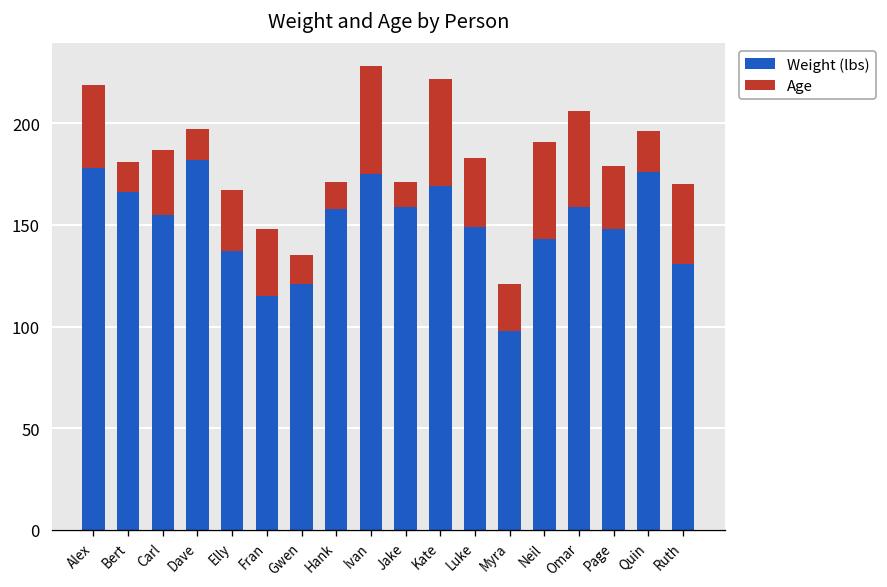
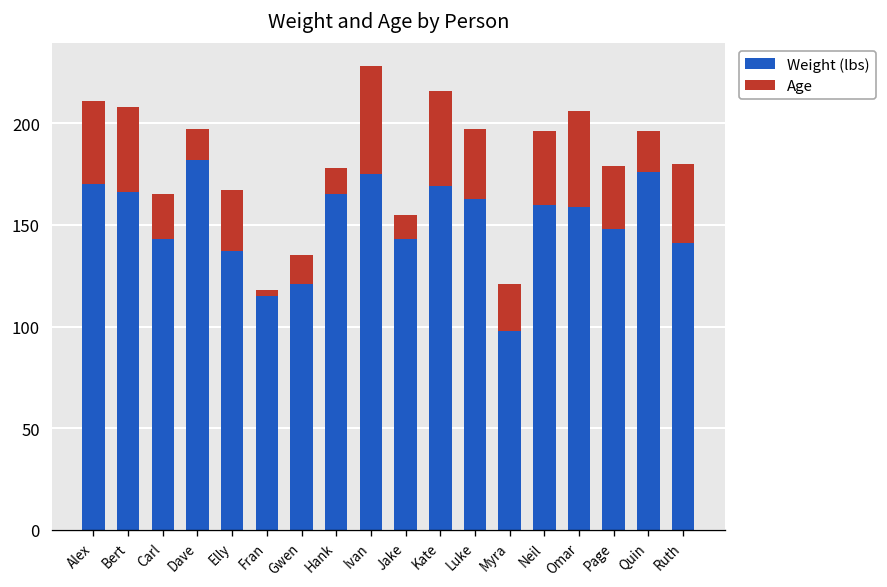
  {
    "Weight (lbs)": {
-     "Alex": 178,
+     "Alex": 170,
      "Bert": 166,
-     "Carl": 155,
+     "Carl": 143,
      "Dave": 182,
      "Elly": 137,
      "Fran": 115,
      "Gwen": 121,
-     "Hank": 158,
+     "Hank": 165,
      "Ivan": 175,
-     "Jake": 159,
+     "Jake": 143,
      "Kate": 169,
-     "Luke": 149,
+     "Luke": 163,
      "Myra": 98,
-     "Neil": 143,
+     "Neil": 160,
      "Omar": 159,
      "Page": 148,
      "Quin": 176,
-     "Ruth": 131
+     "Ruth": 141
    },
    "Age": {
      "Alex": 41,
-     "Bert": 15,
-     "Carl": 32,
+     "Bert": 42,
+     "Carl": 22,
      "Dave": 15,
      "Elly": 30,
-     "Fran": 33,
+     "Fran": 3,
      "Gwen": 14,
      "Hank": 13,
      "Ivan": 53,
      "Jake": 12,
-     "Kate": 53,
+     "Kate": 47,
      "Luke": 34,
      "Myra": 23,
-     "Neil": 48,
+     "Neil": 36,
      "Omar": 47,
      "Page": 31,
      "Quin": 20,
      "Ruth": 39
    }
  }
